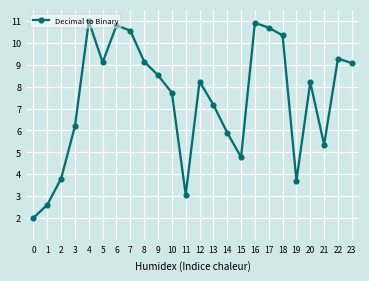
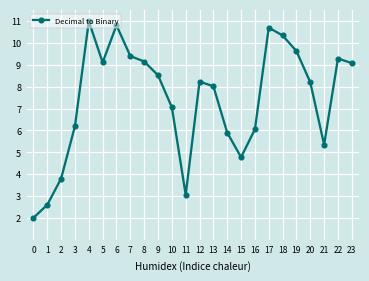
  {
    "0": 2.0,
    "1": 2.6,
    "2": 3.8,
    "3": 6.2,
    "5": 9.1,
-   "7": 10.6,
+   "7": 9.4,
    "8": 9.2,
    "9": 8.5,
-   "10": 7.7,
+   "10": 7.1,
    "11": 3.1,
    "12": 8.2,
-   "13": 7.2,
+   "13": 8.0,
    "14": 5.9,
    "15": 4.8,
-   "16": 10.9,
+   "16": 6.1,
    "17": 10.7,
    "18": 10.3,
-   "19": 3.7,
+   "19": 9.6,
    "20": 8.2,
    "21": 5.3,
    "22": 9.3,
    "23": 9.1
  }
